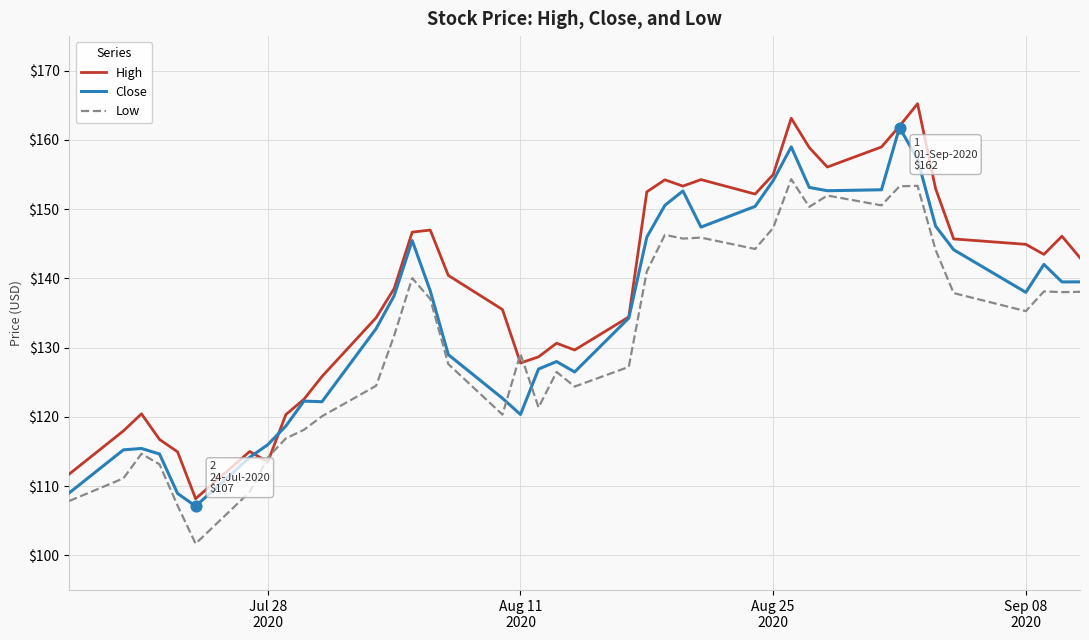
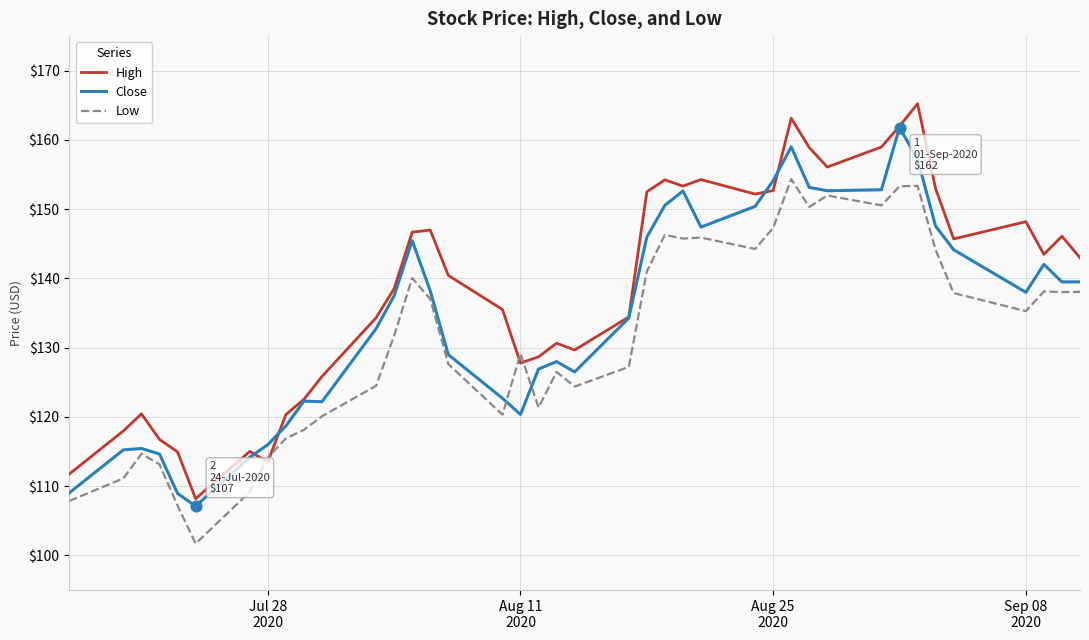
  {
    "High": {
      "Aug 11 2020": "$128",
-     "Aug 25 2020": "$155",
-     "Sep 08 2020": "$145"
+     "Aug 25 2020": "$153",
+     "Sep 08 2020": "$148"
    },
    "Low": {
      "Jul 28 2020": "$114",
      "Aug 11 2020": "$129",
      "Aug 25 2020": "$147",
      "Sep 08 2020": "$135"
    }
  }
